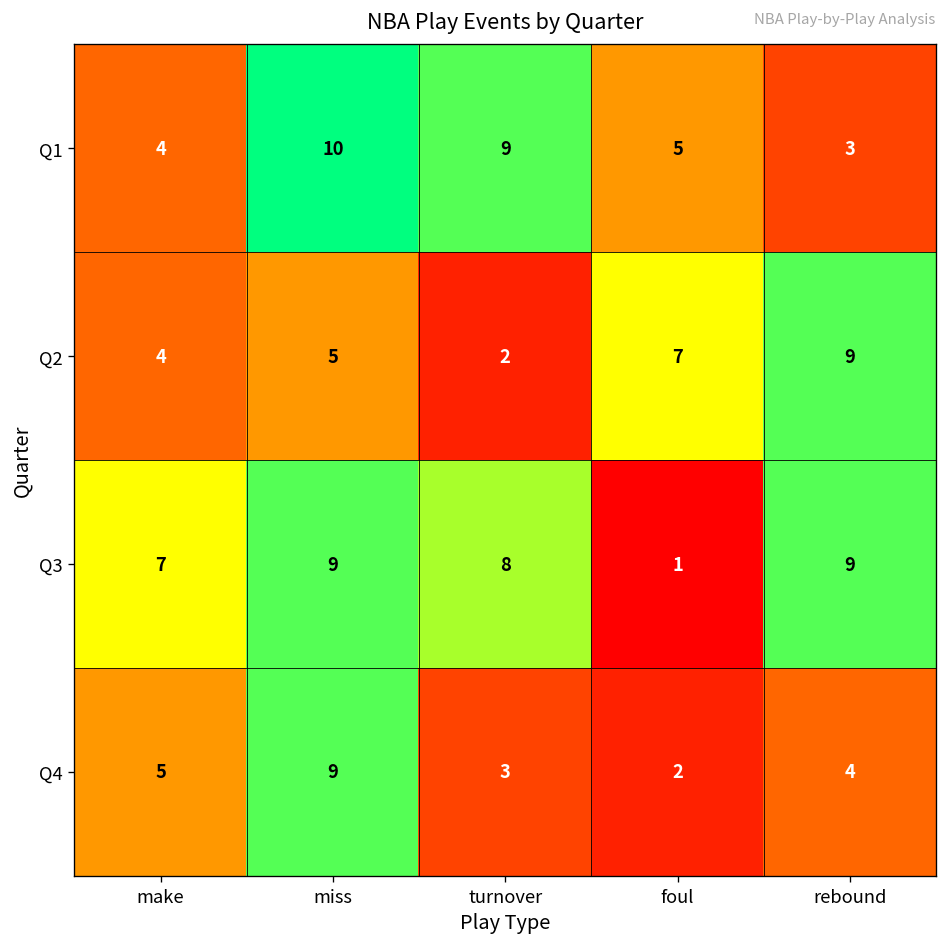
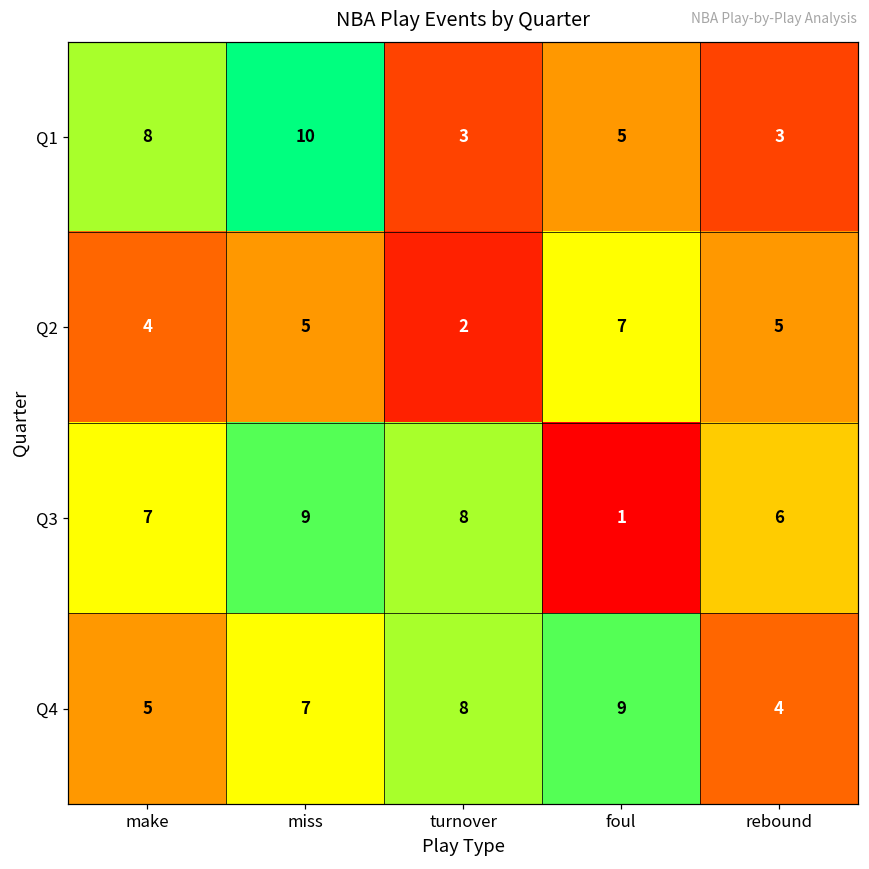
  {
    "Q1": {
-     "make": 4,
+     "make": 8,
      "miss": 10,
-     "turnover": 9,
+     "turnover": 3,
      "foul": 5,
      "rebound": 3
    },
    "Q2": {
      "make": 4,
      "miss": 5,
      "turnover": 2,
      "foul": 7,
-     "rebound": 9
+     "rebound": 5
    },
    "Q3": {
      "make": 7,
      "miss": 9,
      "turnover": 8,
      "foul": 1,
-     "rebound": 9
+     "rebound": 6
    },
    "Q4": {
      "make": 5,
-     "miss": 9,
-     "turnover": 3,
-     "foul": 2,
+     "miss": 7,
+     "turnover": 8,
+     "foul": 9,
      "rebound": 4
    }
  }
